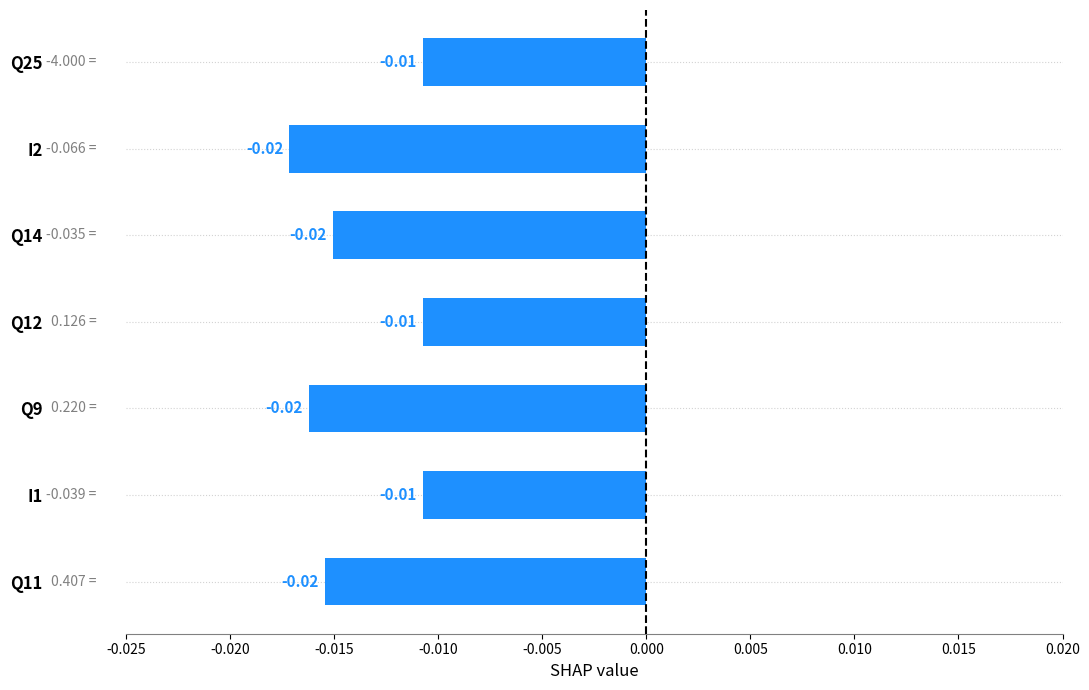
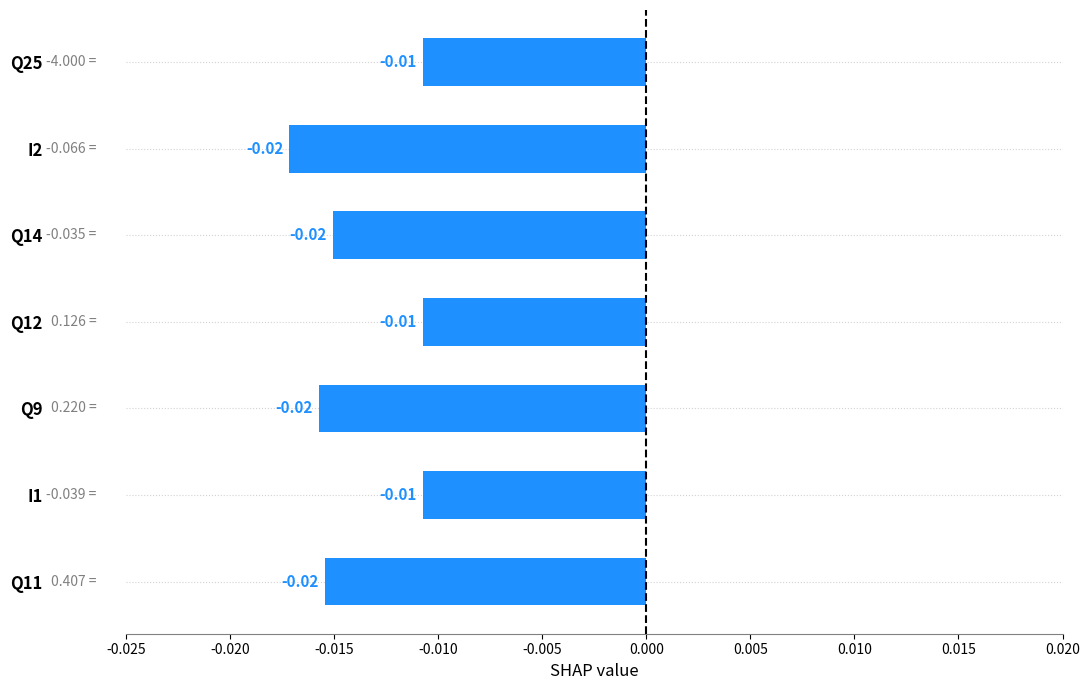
  {
-   "Q9": -0.0162
+   "Q9": -0.0157
  }
